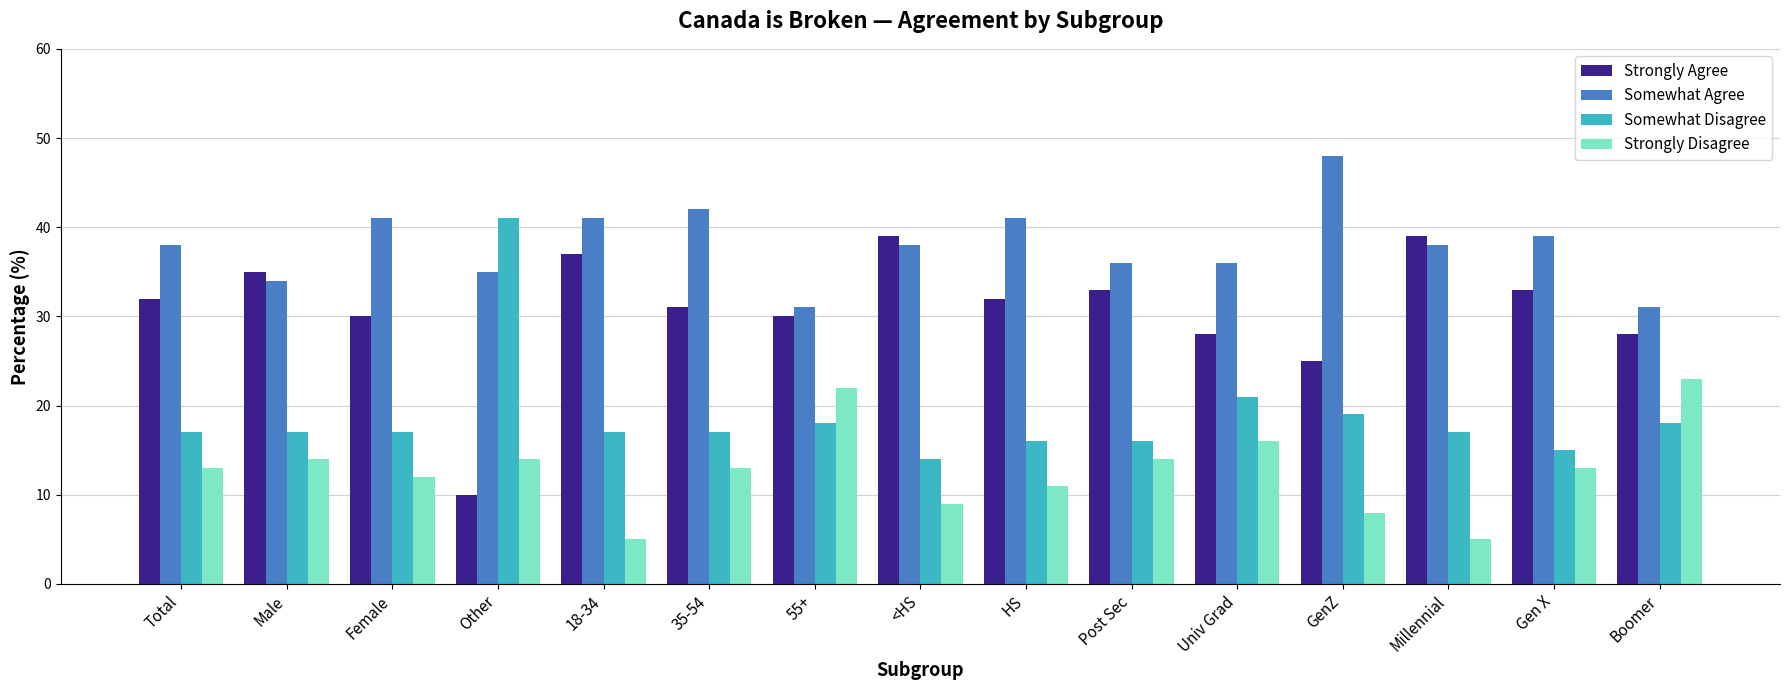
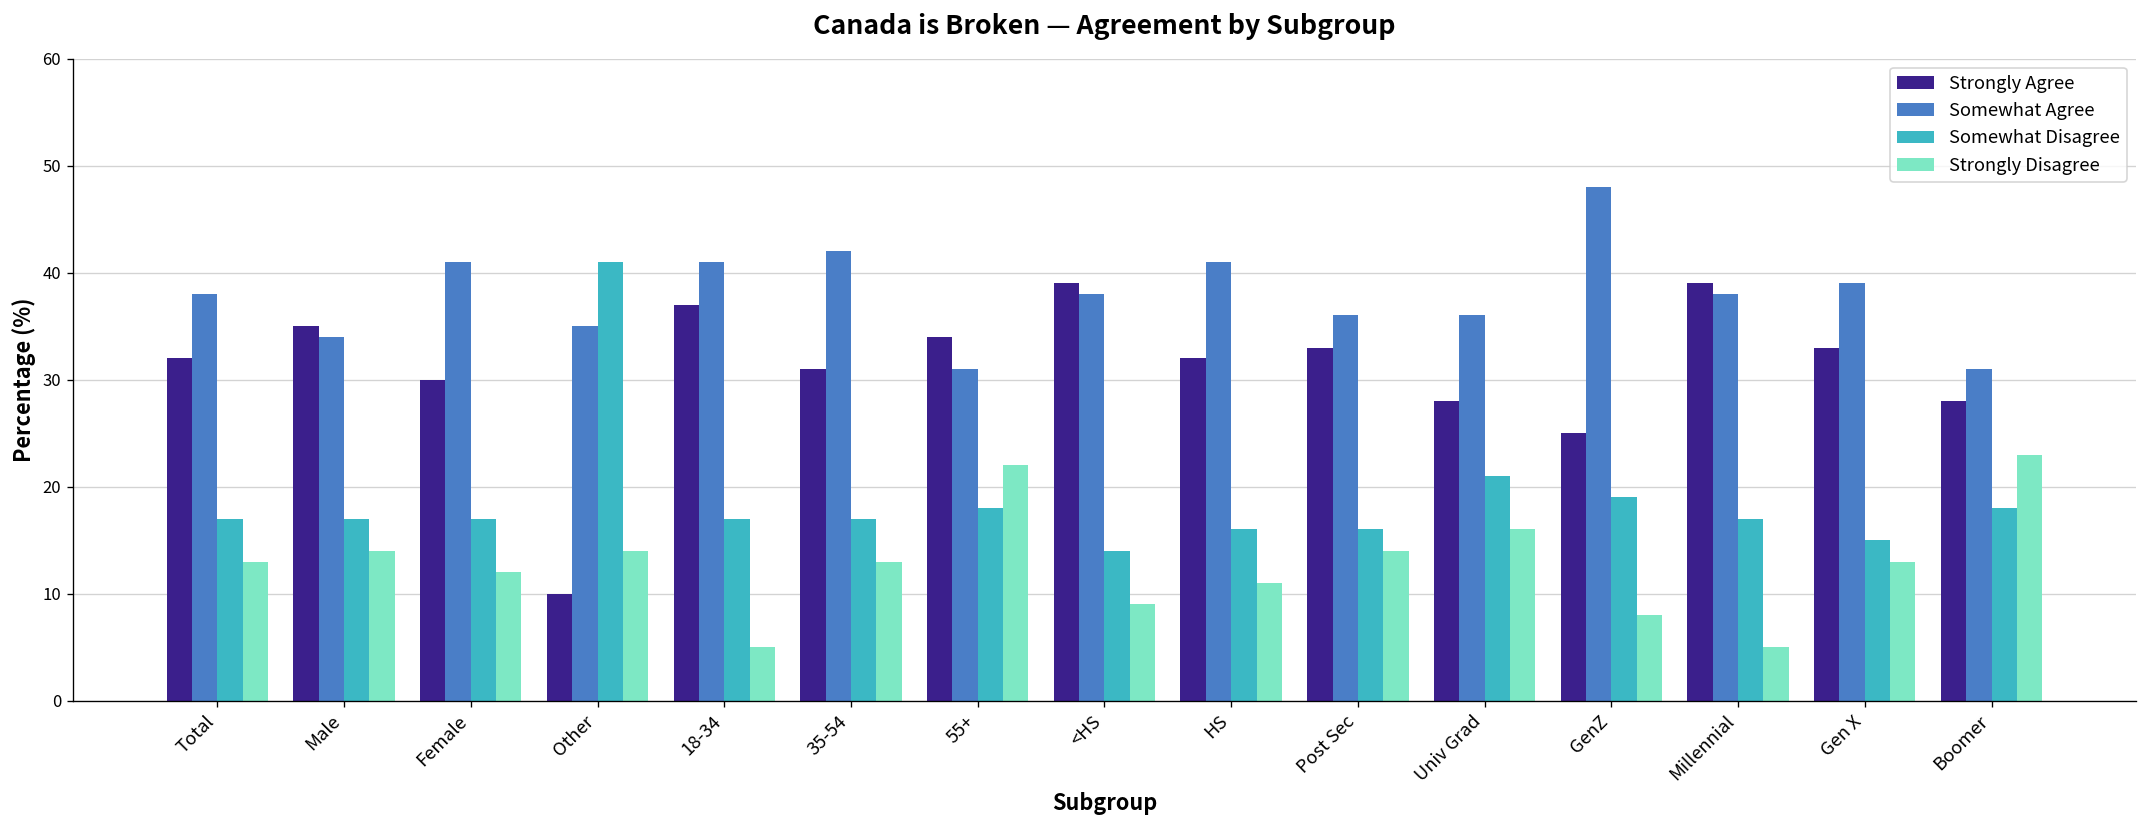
  {
    "Strongly Agree": {
      "Total": 32,
      "Male": 35,
      "Female": 30,
      "Other": 10,
      "18-34": 37,
      "35-54": 31,
-     "55+": 30,
+     "55+": 34,
      "<HS": 39,
      "HS": 32,
      "Post Sec": 33,
      "Univ Grad": 28,
      "GenZ": 25,
      "Millennial": 39,
      "Gen X": 33,
      "Boomer": 28
    },
    "Strongly Disagree": {
      "Total": 13,
      "Male": 14,
      "Female": 12,
      "Other": 14,
      "18-34": 5,
      "35-54": 13,
      "55+": 22,
      "<HS": 9,
      "HS": 11,
      "Post Sec": 14,
      "Univ Grad": 16,
      "GenZ": 8,
      "Millennial": 5,
      "Gen X": 13,
      "Boomer": 23
    }
  }
